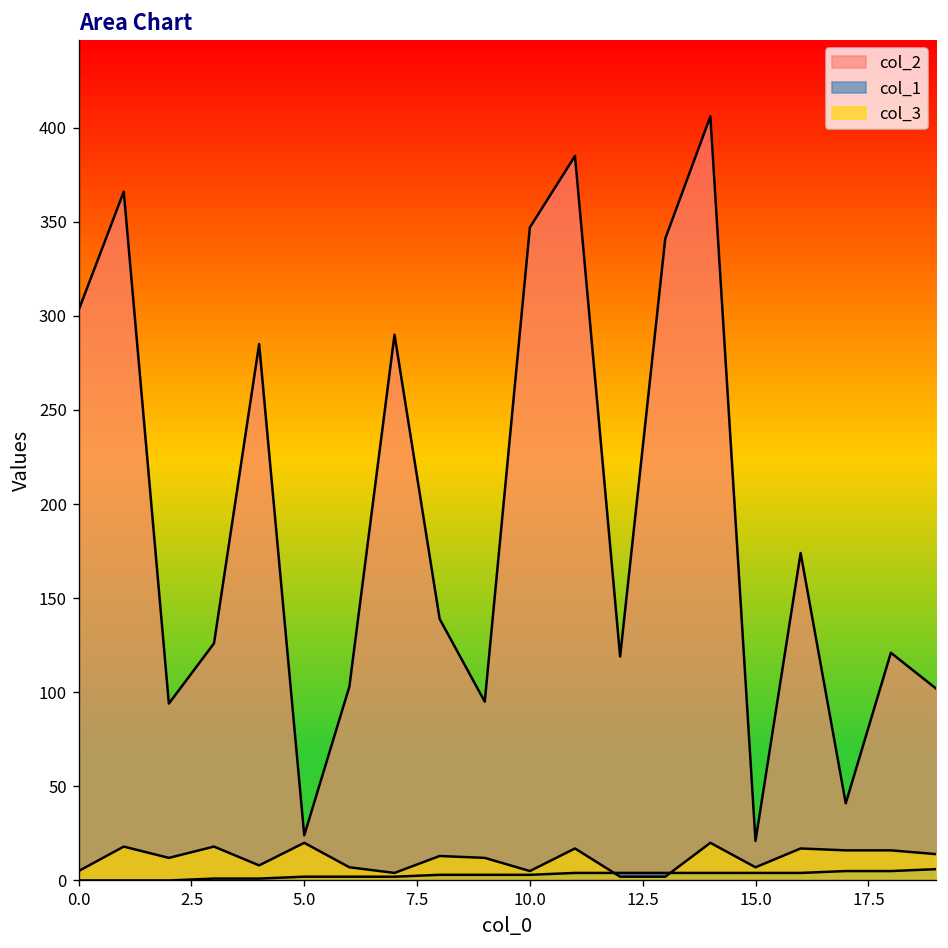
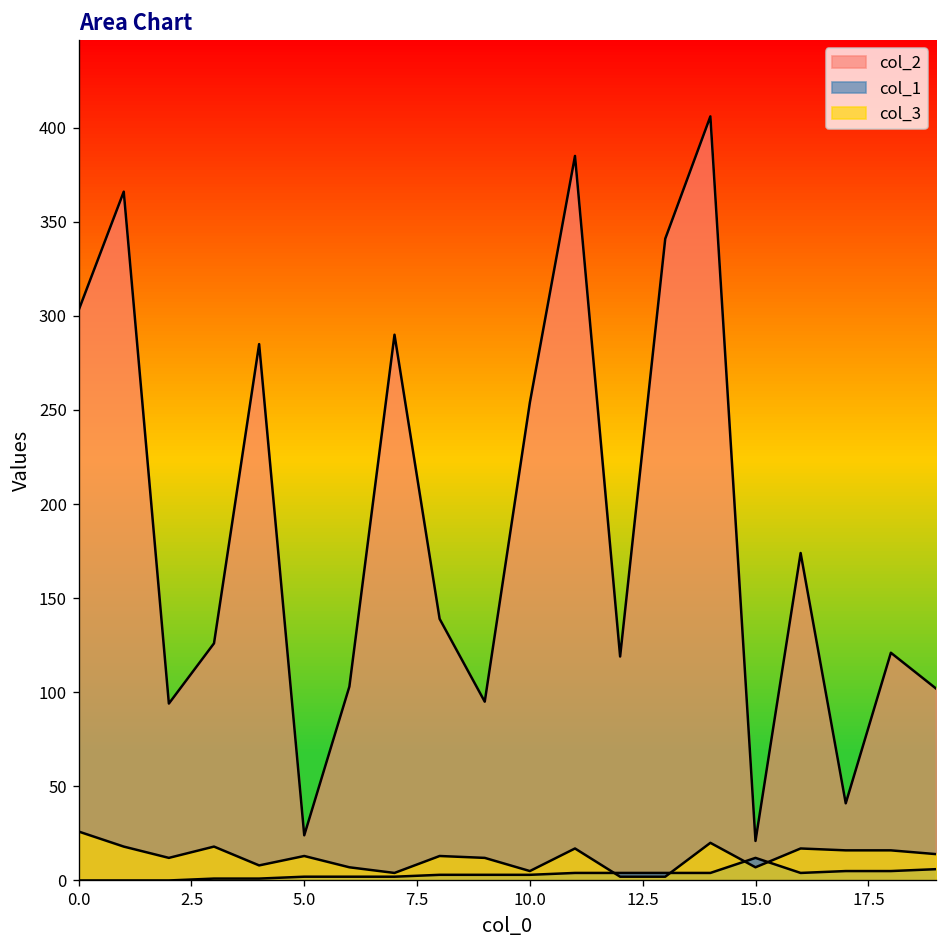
  {
    "col_2": {
      "0.0": 303,
      "5.0": 24,
-     "10.0": 347,
+     "10.0": 254,
      "15.0": 21
    },
    "col_1": {
      "0.0": 0,
      "5.0": 2,
      "10.0": 3,
-     "15.0": 4
+     "15.0": 12
    },
    "col_3": {
-     "0.0": 5,
-     "5.0": 20,
+     "0.0": 26,
+     "5.0": 13,
      "10.0": 5,
      "15.0": 7
    }
  }
